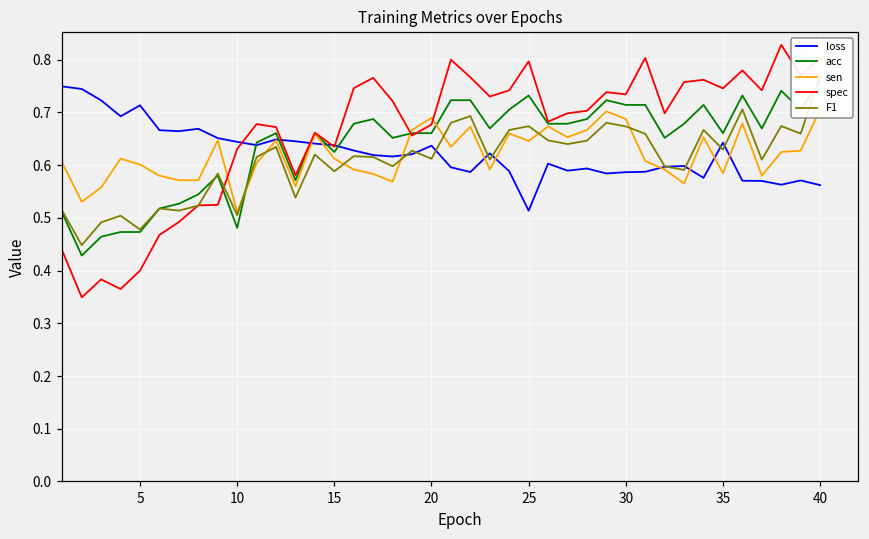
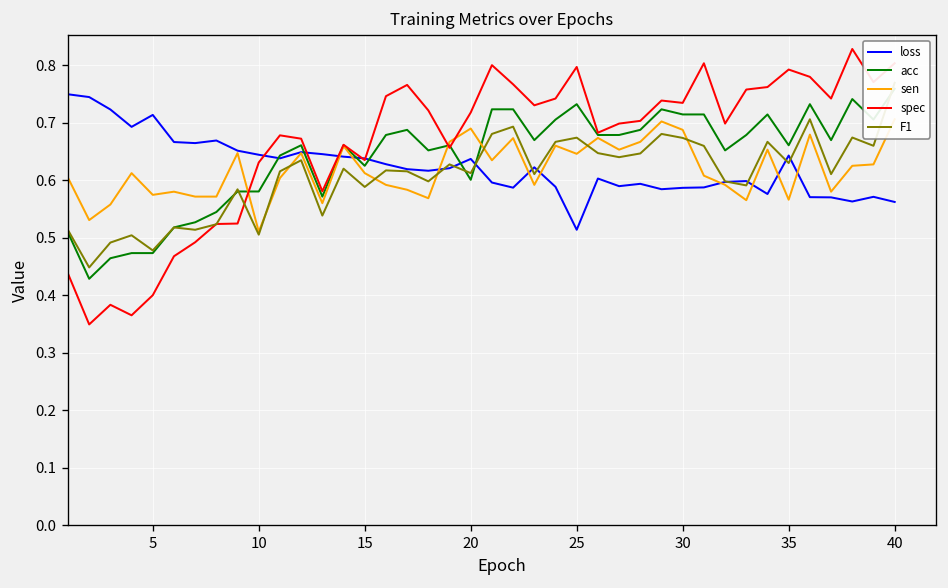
  {
    "loss": {
      "5": 0.71,
      "10": 0.64,
      "20": 0.64,
      "25": 0.51,
      "30": 0.59,
      "35": 0.64,
      "40": 0.56
    },
    "acc": {
-     "10": 0.48,
+     "10": 0.58,
      "15": 0.63,
-     "20": 0.66,
+     "20": 0.60,
      "25": 0.73,
      "30": 0.71,
      "35": 0.66
    },
    "sen": {
-     "5": 0.60,
+     "5": 0.57,
      "10": 0.51,
      "15": 0.61,
      "20": 0.69,
      "25": 0.65,
      "30": 0.69,
-     "35": 0.58
+     "35": 0.57
    },
    "spec": {
      "5": 0.40,
      "10": 0.63,
-     "20": 0.68,
+     "20": 0.72,
      "25": 0.80,
      "30": 0.73,
-     "35": 0.75
+     "35": 0.79
    },
    "F1": {
      "10": 0.51,
      "15": 0.59,
      "20": 0.61,
      "25": 0.67,
      "30": 0.67,
      "35": 0.63
    }
  }
